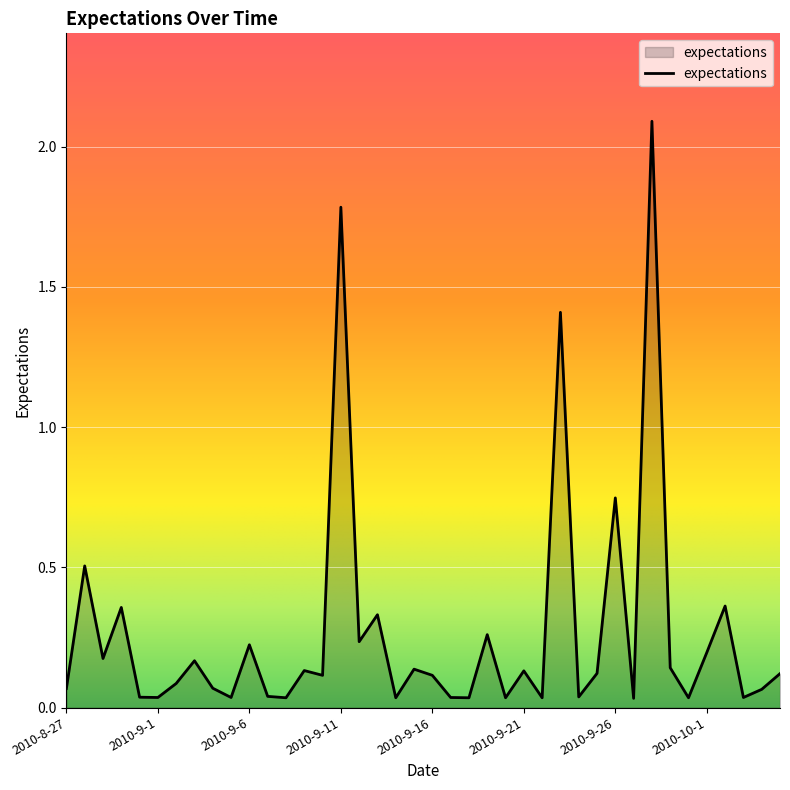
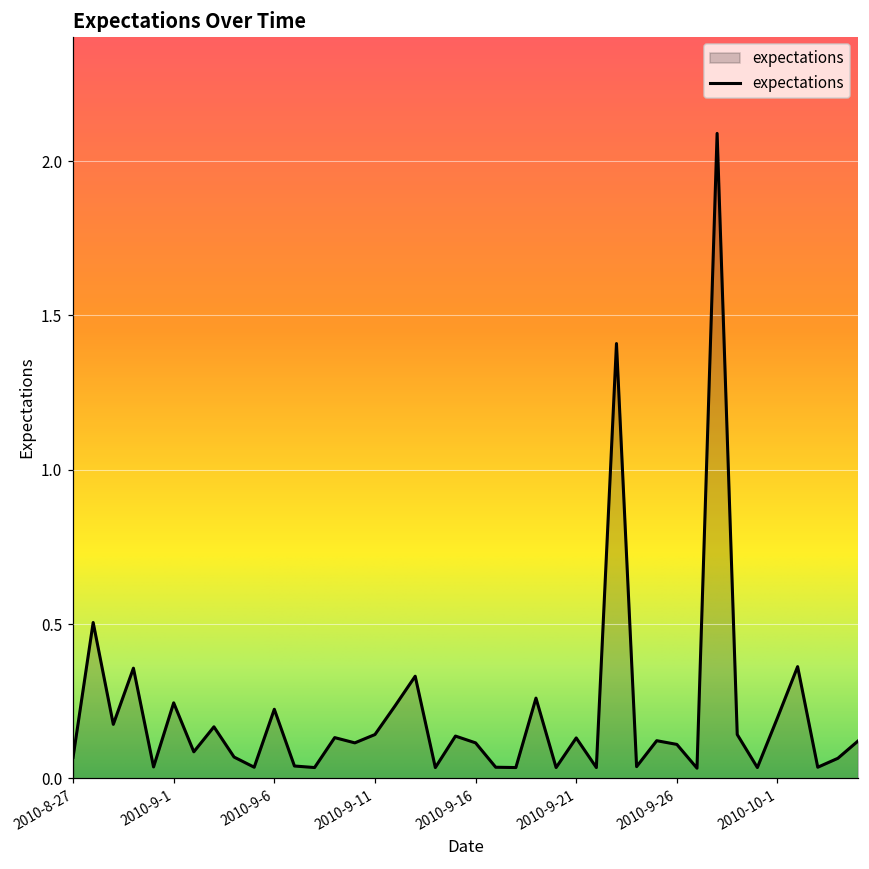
  {
    "2010-8-27": 0.07,
-   "2010-9-1": 0.04,
+   "2010-9-1": 0.24,
    "2010-9-6": 0.22,
-   "2010-9-11": 1.78,
+   "2010-9-11": 0.14,
    "2010-9-16": 0.12,
    "2010-9-21": 0.13,
-   "2010-9-26": 0.75,
+   "2010-9-26": 0.11,
    "2010-10-1": 0.20
  }
